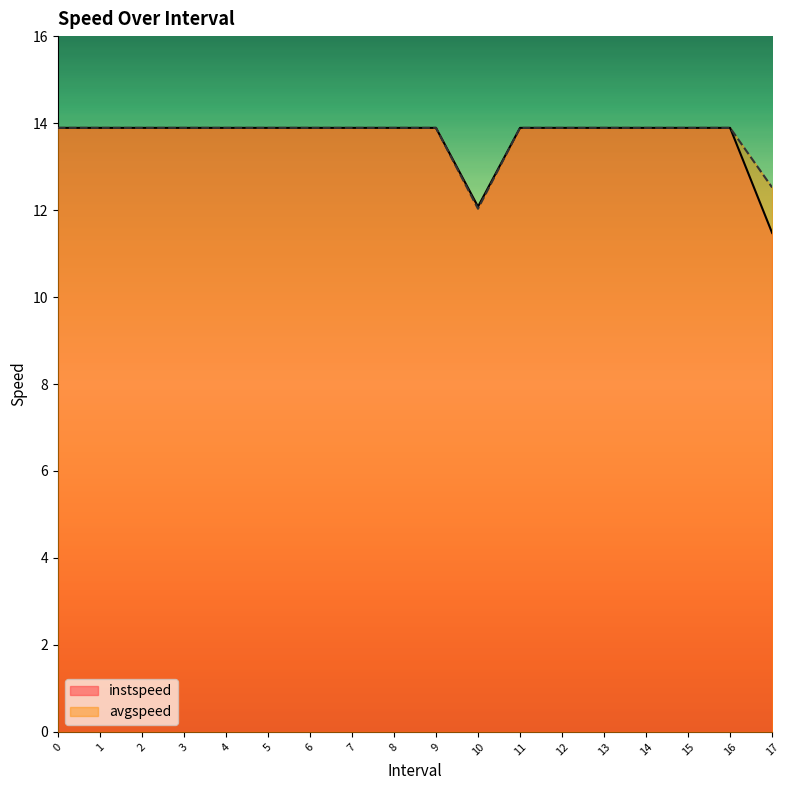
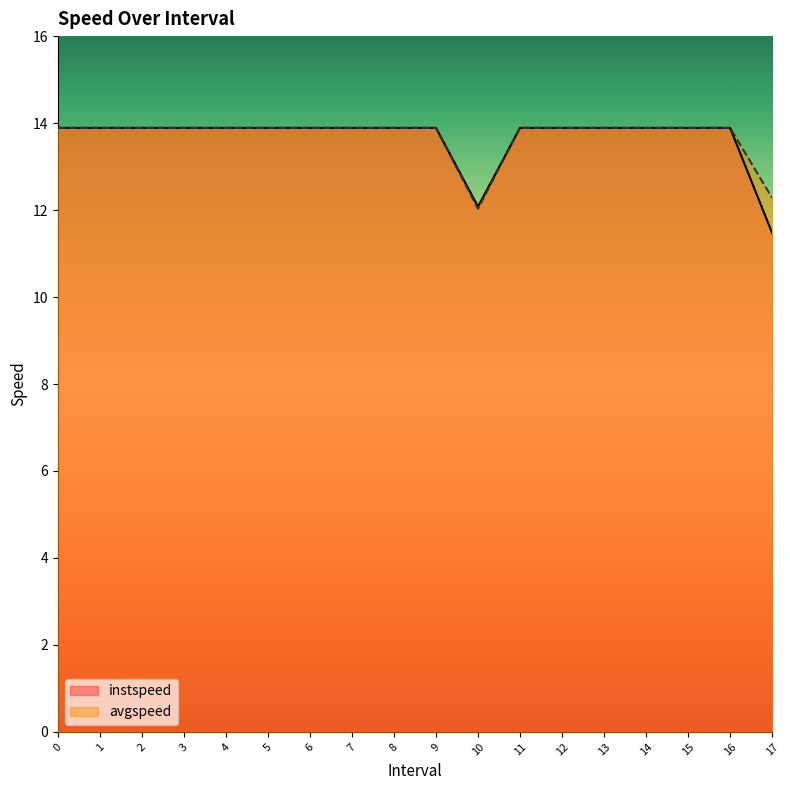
  {
    "instspeed": {
      "17": 11.5
    },
    "avgspeed": {
-     "17": 12.5
+     "17": 12.3
    }
  }
